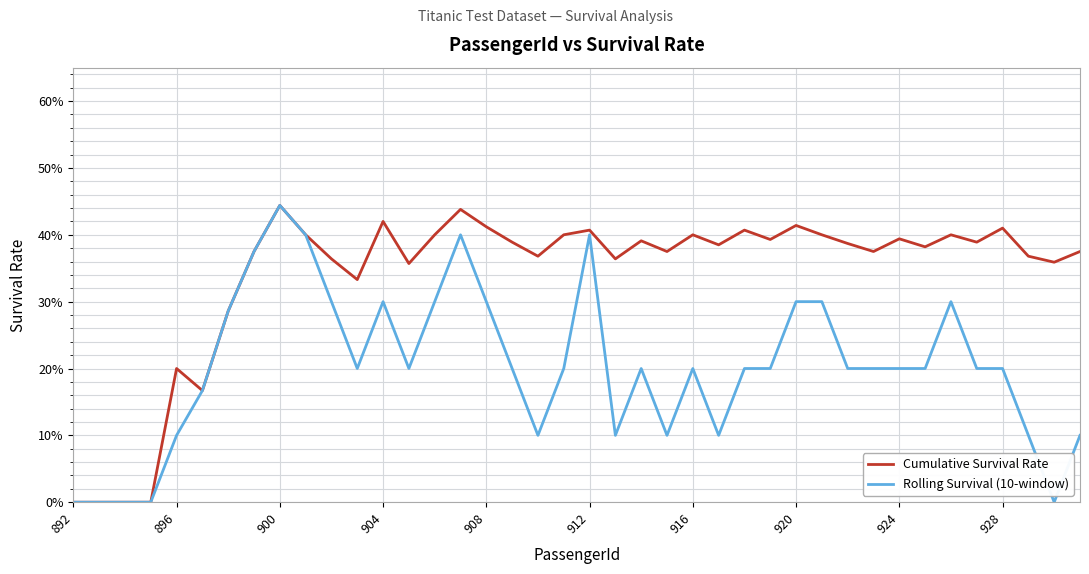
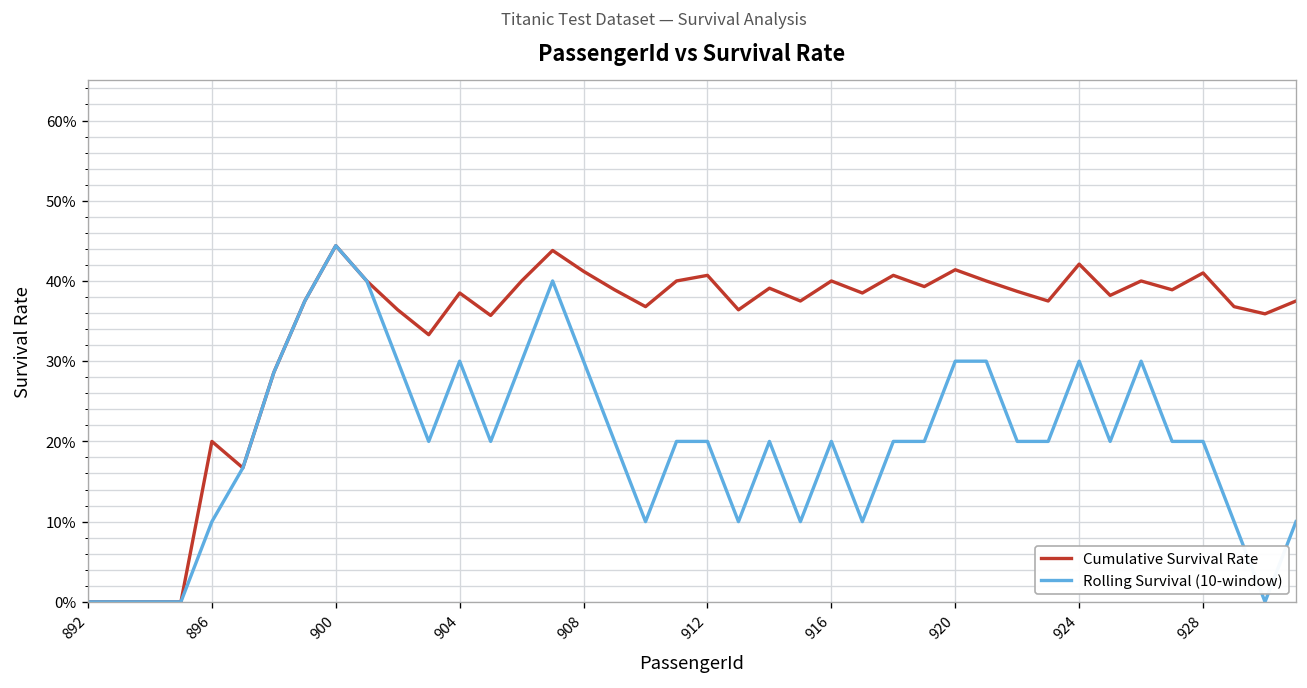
  {
    "Cumulative Survival Rate": {
      "896": "20%",
-     "904": "42%",
+     "904": "39%",
      "908": "41%",
      "912": "41%",
      "916": "40%",
      "920": "41%",
-     "924": "39%",
+     "924": "42%",
      "928": "41%"
    },
    "Rolling Survival (10-window)": {
      "896": "10%",
      "904": "30%",
      "908": "30%",
-     "912": "40%",
+     "912": "20%",
      "916": "20%",
      "920": "30%",
-     "924": "20%",
+     "924": "30%",
      "928": "20%"
    }
  }
